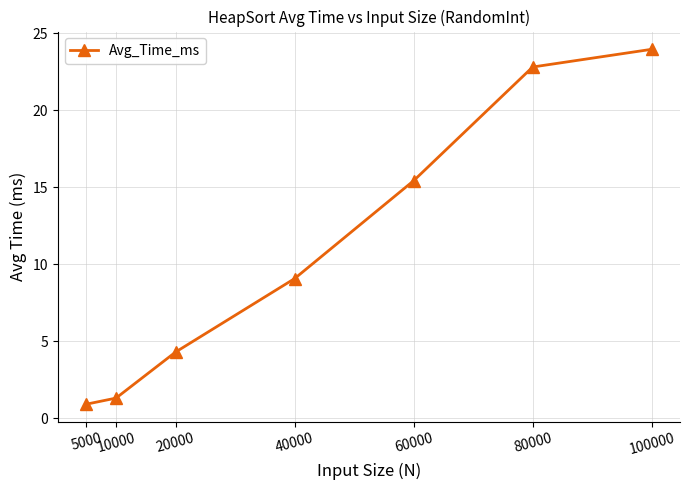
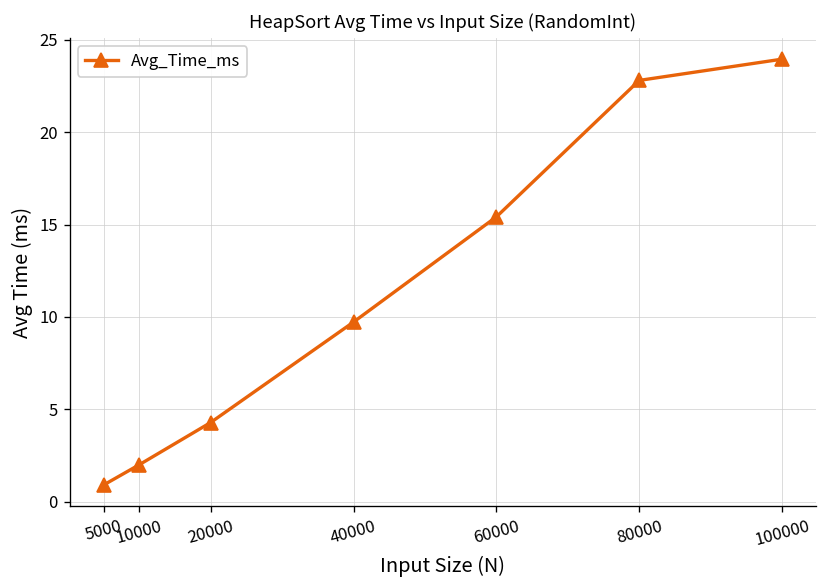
  {
    "5000": 0.9,
-   "10000": 1.3,
+   "10000": 2.0,
    "20000": 4.3,
-   "40000": 9.1,
+   "40000": 9.7,
    "60000": 15.4,
    "80000": 22.8,
    "100000": 24.0
  }
